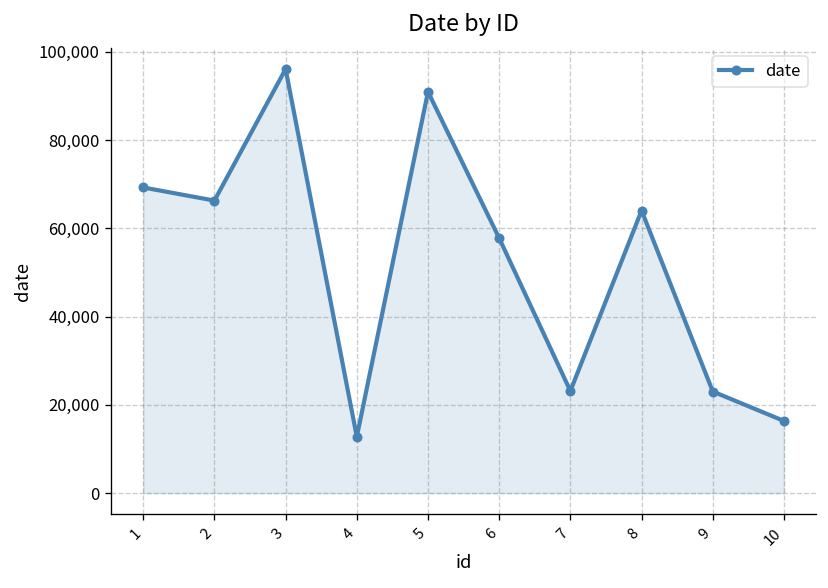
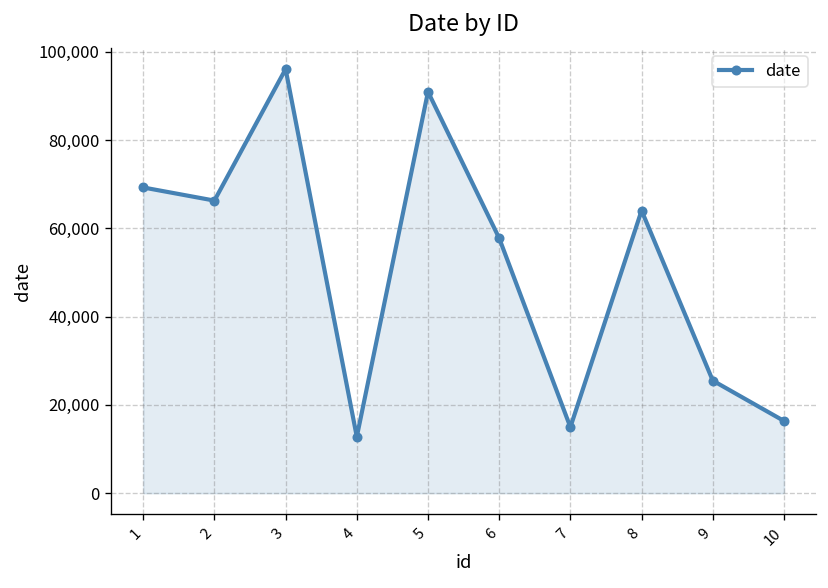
  {
    "1": "69,000",
    "2": "66,000",
    "3": "96,000",
    "4": "13,000",
    "5": "91,000",
    "6": "58,000",
-   "7": "23,000",
+   "7": "15,000",
    "8": "64,000",
-   "9": "23,000",
+   "9": "26,000",
    "10": "16,000"
  }
